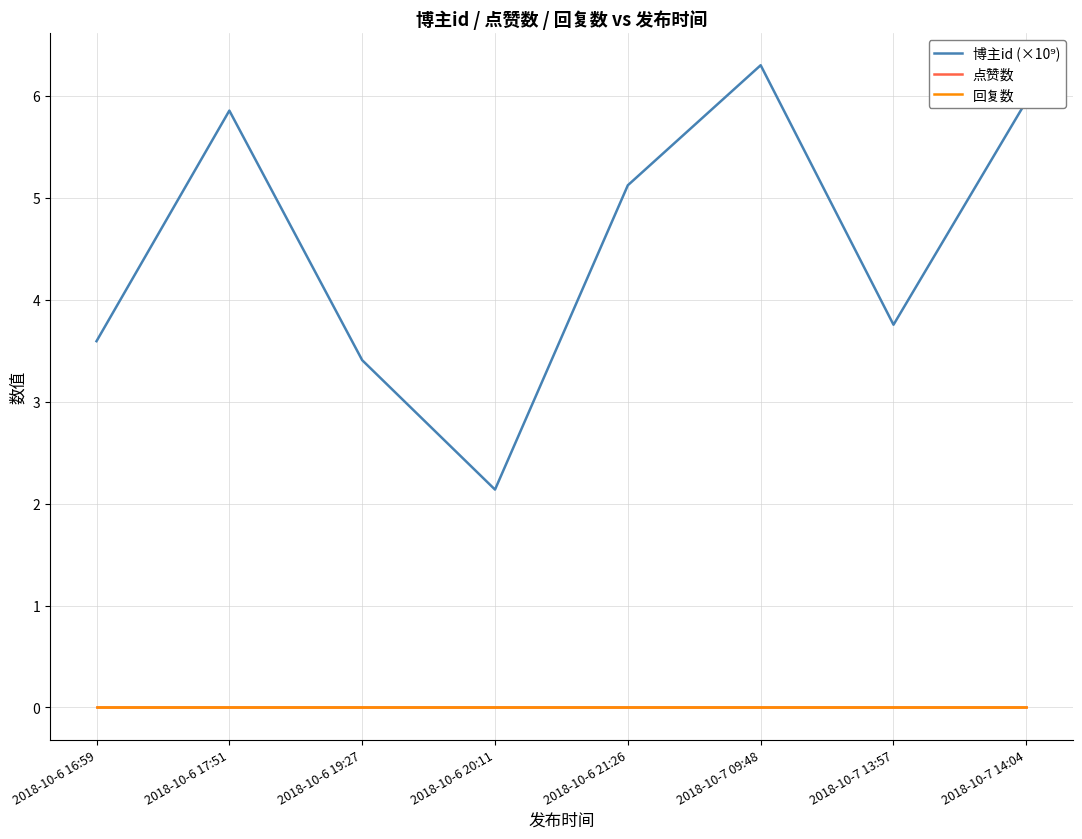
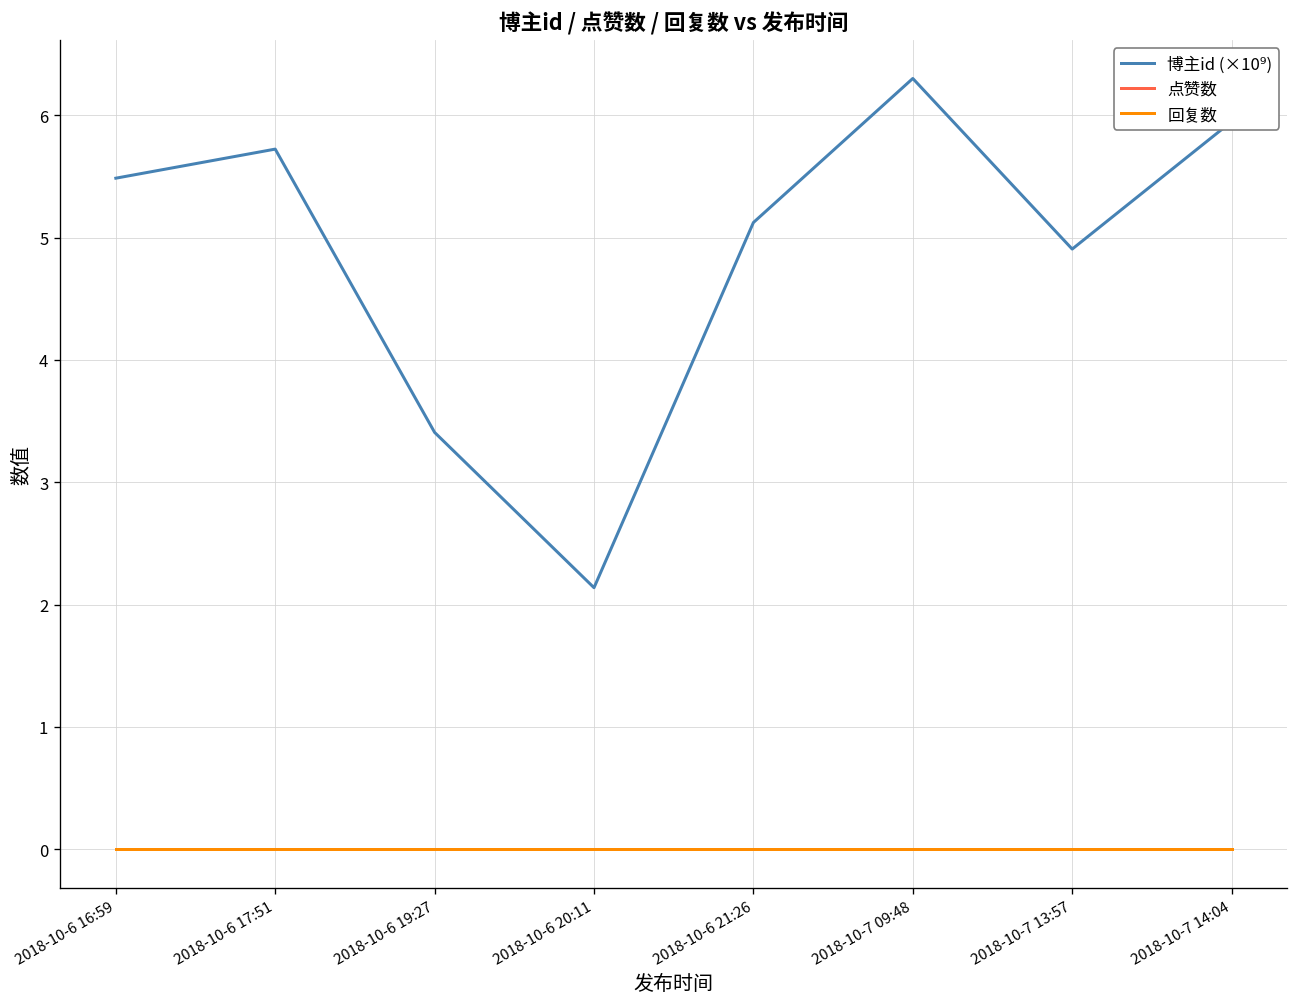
  {
    "博主id (×10⁹)": {
-     "2018-10-6 16:59": 3.59,
-     "2018-10-6 17:51": 5.86,
+     "2018-10-6 16:59": 5.49,
+     "2018-10-6 17:51": 5.72,
      "2018-10-6 19:27": 3.41,
      "2018-10-6 20:11": 2.14,
      "2018-10-6 21:26": 5.12,
      "2018-10-7 09:48": 6.30,
-     "2018-10-7 13:57": 3.75
+     "2018-10-7 13:57": 4.91
    },
    "回复数": {
      "2018-10-6 16:59": 0.00,
      "2018-10-6 17:51": 0.00,
      "2018-10-6 19:27": 0.00,
      "2018-10-6 20:11": 0.00,
      "2018-10-6 21:26": 0.00,
      "2018-10-7 09:48": 0.00,
      "2018-10-7 13:57": 0.00,
      "2018-10-7 14:04": 0.00
    }
  }
